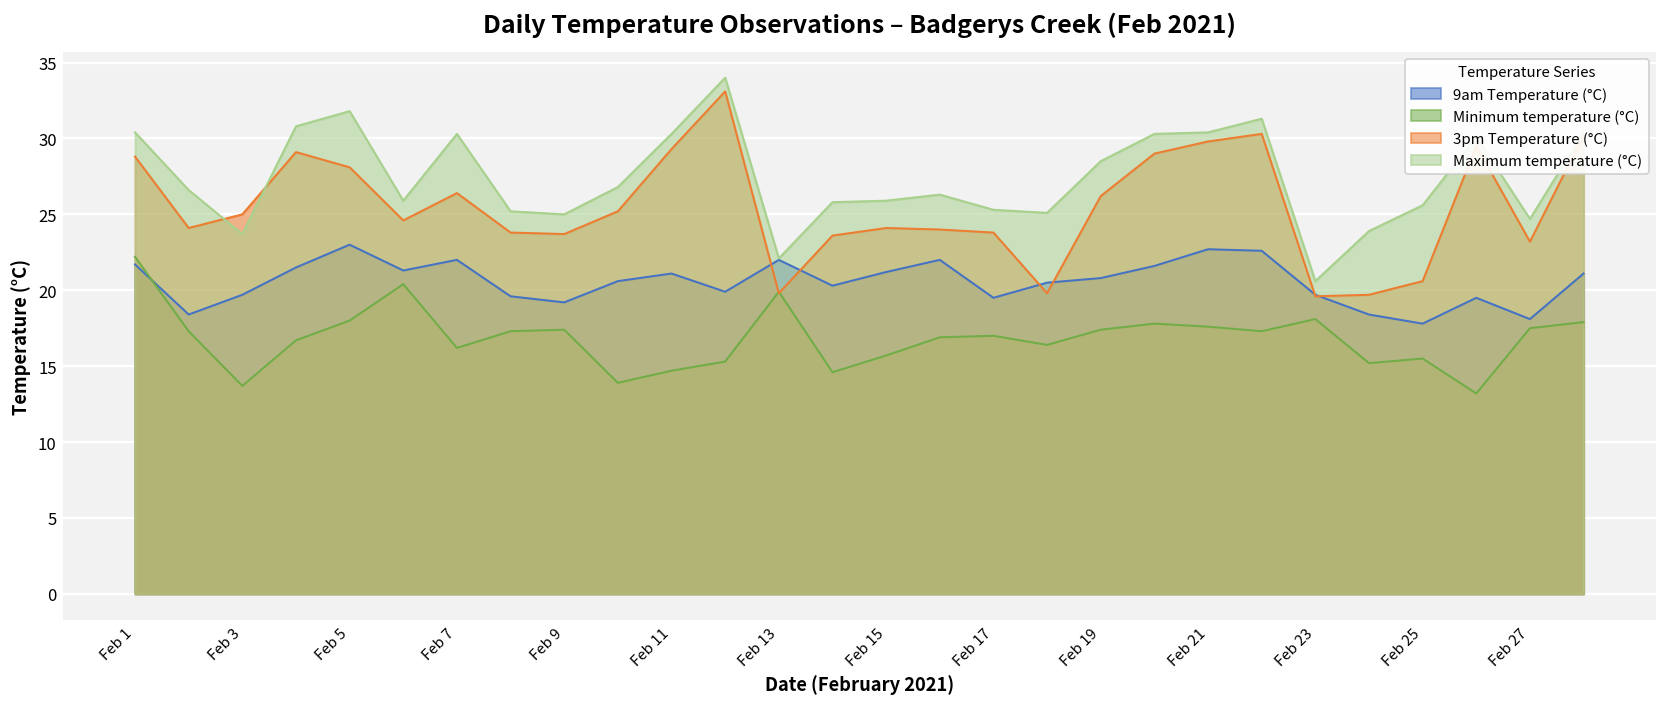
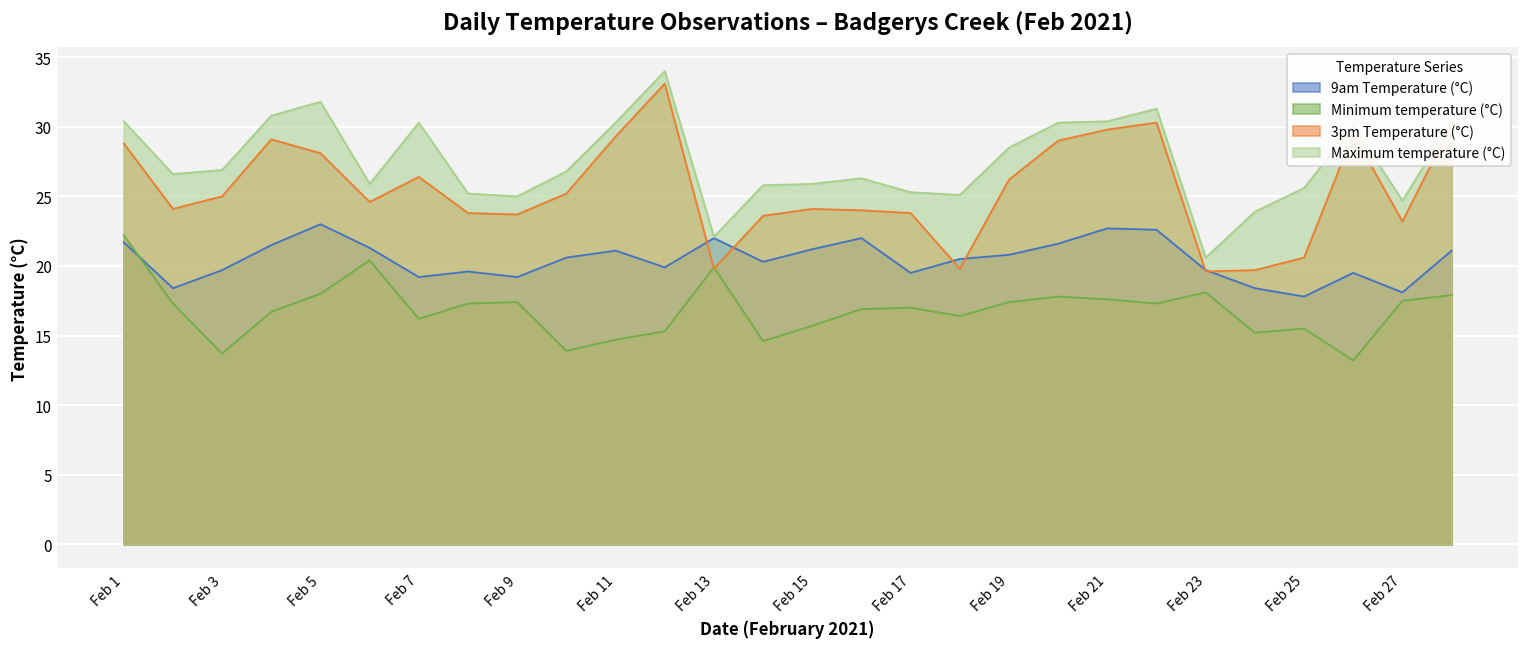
  {
    "9am Temperature (°C)": {
      "Feb 1": 21.7,
      "Feb 3": 19.7,
      "Feb 5": 23.0,
-     "Feb 7": 22.0,
+     "Feb 7": 19.2,
      "Feb 9": 19.2,
      "Feb 11": 21.1,
      "Feb 15": 21.2,
      "Feb 17": 19.5,
      "Feb 19": 20.8,
      "Feb 21": 22.7,
      "Feb 25": 17.8,
      "Feb 27": 18.1
    },
    "Minimum temperature (°C)": {
      "Feb 1": 22.2,
      "Feb 3": 13.7,
      "Feb 5": 18.0,
      "Feb 7": 16.2,
      "Feb 9": 17.4,
      "Feb 11": 14.7,
      "Feb 15": 15.7,
      "Feb 17": 17.0,
      "Feb 19": 17.4,
      "Feb 21": 17.6,
      "Feb 23": 18.1,
      "Feb 25": 15.5,
      "Feb 27": 17.5
    },
    "3pm Temperature (°C)": {
      "Feb 1": 28.8,
      "Feb 3": 25.0,
      "Feb 5": 28.1,
      "Feb 7": 26.4,
      "Feb 9": 23.7,
      "Feb 11": 29.3,
      "Feb 15": 24.1,
      "Feb 17": 23.8,
      "Feb 19": 26.2,
      "Feb 21": 29.8,
      "Feb 25": 20.6,
      "Feb 27": 23.2
    },
    "Maximum temperature (°C)": {
      "Feb 1": 30.4,
-     "Feb 3": 23.7,
+     "Feb 3": 26.9,
      "Feb 5": 31.8,
      "Feb 7": 30.3,
      "Feb 9": 25.0,
      "Feb 11": 30.3,
      "Feb 15": 25.9,
      "Feb 17": 25.3,
      "Feb 19": 28.5,
      "Feb 21": 30.4,
      "Feb 23": 20.6,
      "Feb 25": 25.6,
      "Feb 27": 24.7
    }
  }
